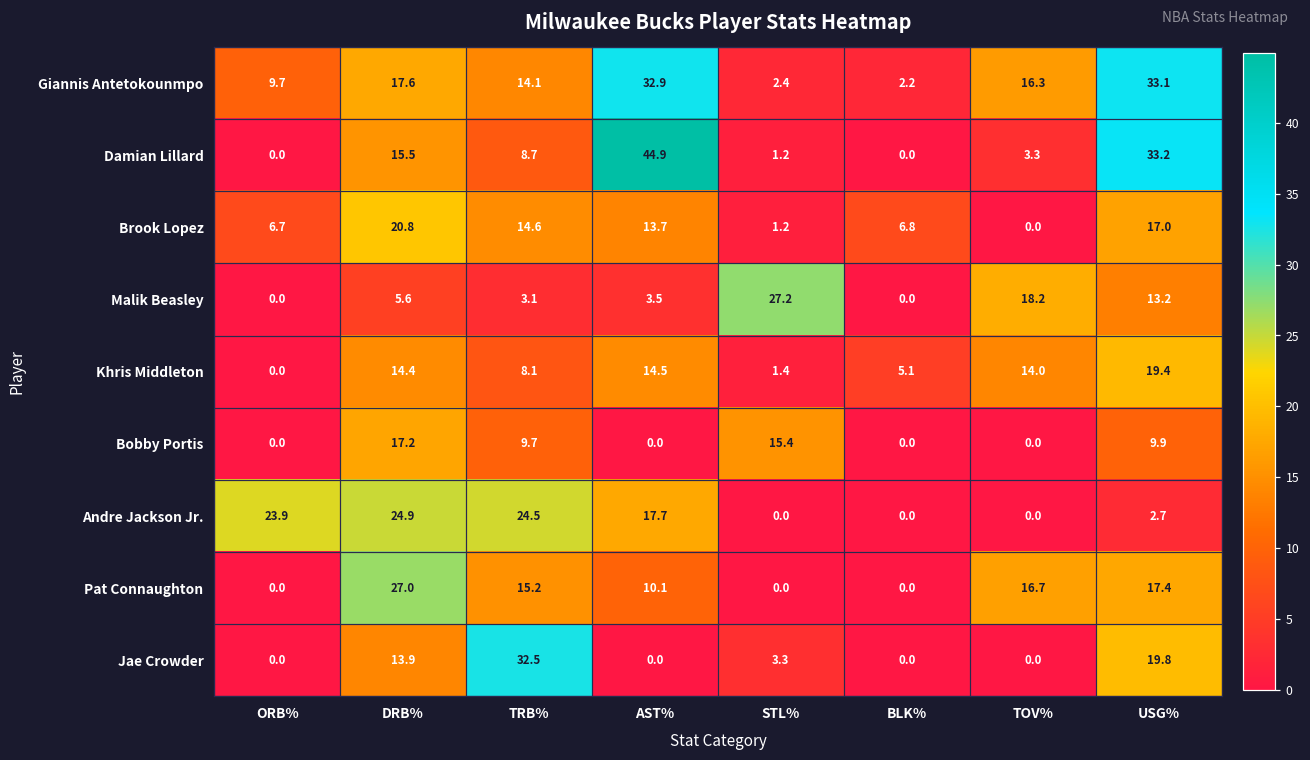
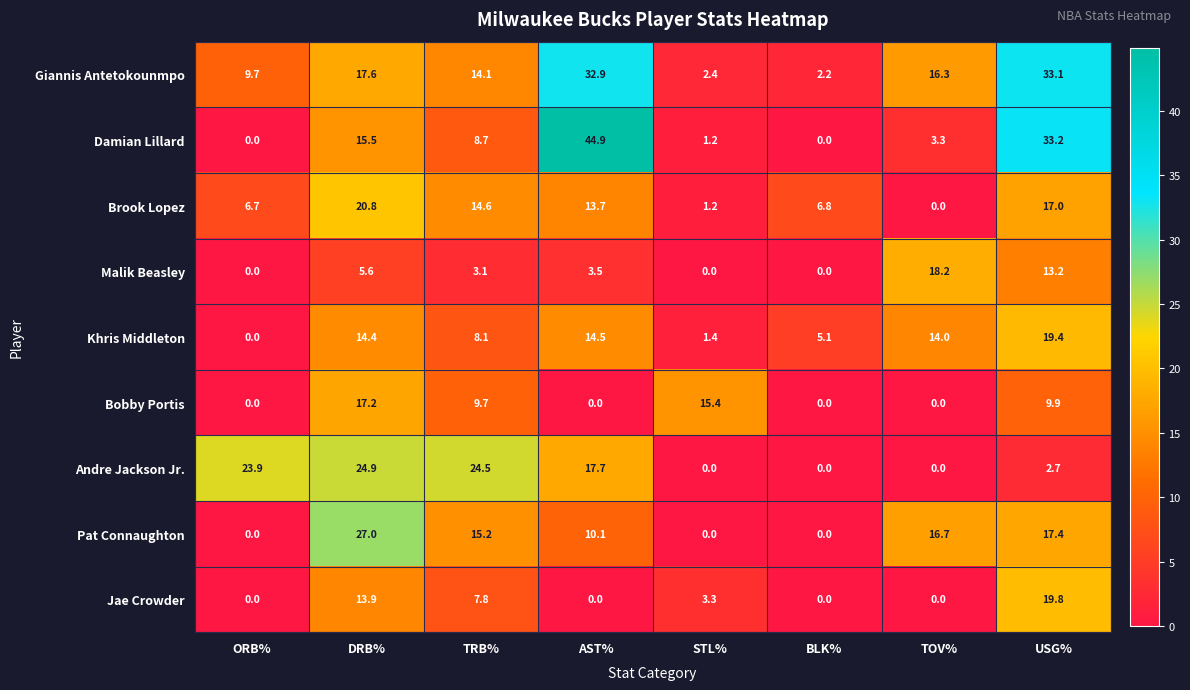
  {
    "Giannis Antetokounmpo": {
      "ORB%": 9.7,
      "DRB%": 17.6,
      "TRB%": 14.1,
      "AST%": 32.9,
      "STL%": 2.4,
      "BLK%": 2.2,
      "TOV%": 16.3,
      "USG%": 33.1
    },
    "Damian Lillard": {
      "ORB%": 0.0,
      "DRB%": 15.5,
      "TRB%": 8.7,
      "AST%": 44.9,
      "STL%": 1.2,
      "BLK%": 0.0,
      "TOV%": 3.3,
      "USG%": 33.2
    },
    "Brook Lopez": {
      "ORB%": 6.7,
      "DRB%": 20.8,
      "TRB%": 14.6,
      "AST%": 13.7,
      "STL%": 1.2,
      "BLK%": 6.8,
      "TOV%": 0.0,
      "USG%": 17.0
    },
    "Malik Beasley": {
      "ORB%": 0.0,
      "DRB%": 5.6,
      "TRB%": 3.1,
      "AST%": 3.5,
-     "STL%": 27.2,
+     "STL%": 0.0,
      "BLK%": 0.0,
      "TOV%": 18.2,
      "USG%": 13.2
    },
    "Khris Middleton": {
      "ORB%": 0.0,
      "DRB%": 14.4,
      "TRB%": 8.1,
      "AST%": 14.5,
      "STL%": 1.4,
      "BLK%": 5.1,
      "TOV%": 14.0,
      "USG%": 19.4
    },
    "Bobby Portis": {
      "ORB%": 0.0,
      "DRB%": 17.2,
      "TRB%": 9.7,
      "AST%": 0.0,
      "STL%": 15.4,
      "BLK%": 0.0,
      "TOV%": 0.0,
      "USG%": 9.9
    },
    "Andre Jackson Jr.": {
      "ORB%": 23.9,
      "DRB%": 24.9,
      "TRB%": 24.5,
      "AST%": 17.7,
      "STL%": 0.0,
      "BLK%": 0.0,
      "TOV%": 0.0,
      "USG%": 2.7
    },
    "Pat Connaughton": {
      "ORB%": 0.0,
      "DRB%": 27.0,
      "TRB%": 15.2,
      "AST%": 10.1,
      "STL%": 0.0,
      "BLK%": 0.0,
      "TOV%": 16.7,
      "USG%": 17.4
    },
    "Jae Crowder": {
      "ORB%": 0.0,
      "DRB%": 13.9,
-     "TRB%": 32.5,
+     "TRB%": 7.8,
      "AST%": 0.0,
      "STL%": 3.3,
      "BLK%": 0.0,
      "TOV%": 0.0,
      "USG%": 19.8
    }
  }
